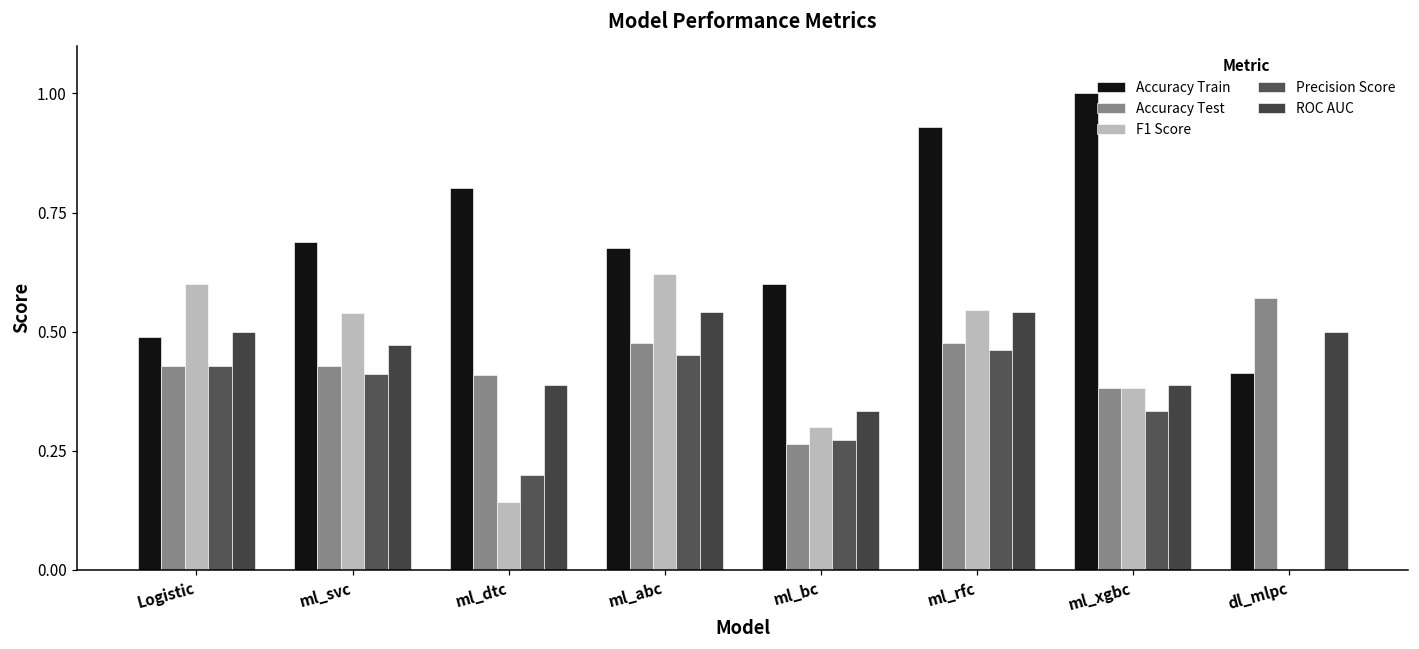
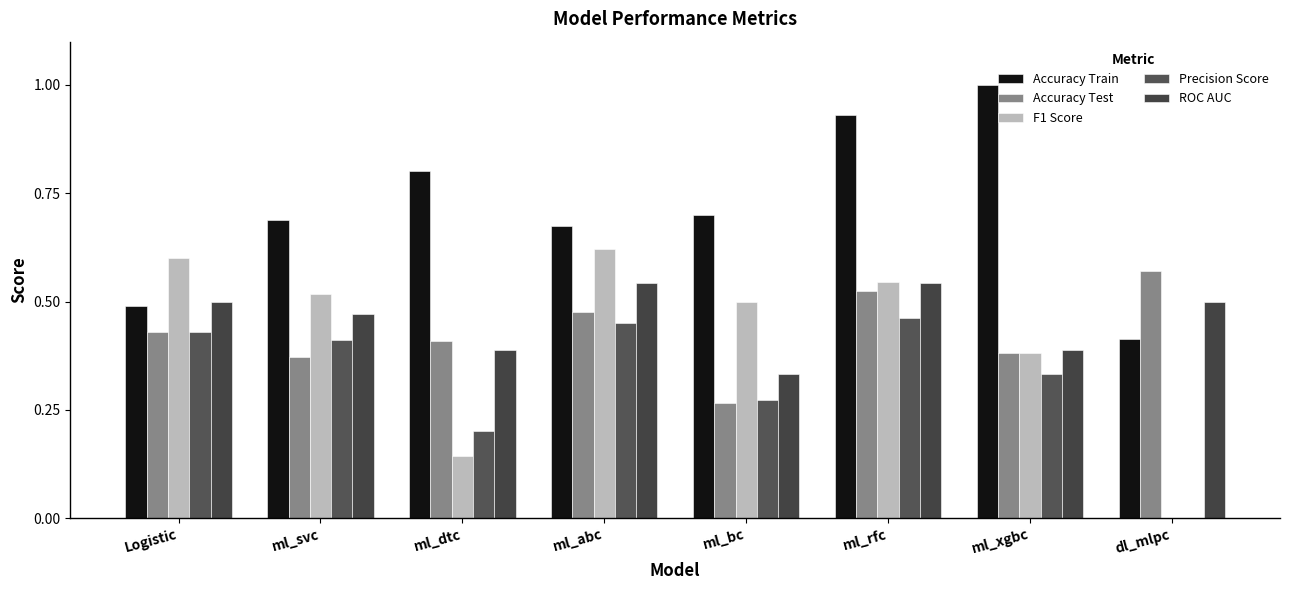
  {
    "Accuracy Train": {
      "Logistic": 0.49,
      "ml_svc": 0.69,
      "ml_dtc": 0.8,
      "ml_abc": 0.68,
-     "ml_bc": 0.6,
+     "ml_bc": 0.7,
      "ml_rfc": 0.93,
      "ml_xgbc": 1.0,
      "dl_mlpc": 0.41
    },
    "Accuracy Test": {
      "Logistic": 0.43,
-     "ml_svc": 0.43,
+     "ml_svc": 0.37,
      "ml_dtc": 0.41,
      "ml_abc": 0.48,
      "ml_bc": 0.26,
-     "ml_rfc": 0.48,
+     "ml_rfc": 0.52,
      "ml_xgbc": 0.38,
      "dl_mlpc": 0.57
    },
    "F1 Score": {
      "Logistic": 0.60,
-     "ml_svc": 0.54,
+     "ml_svc": 0.52,
      "ml_dtc": 0.14,
      "ml_abc": 0.62,
-     "ml_bc": 0.3,
+     "ml_bc": 0.5,
      "ml_rfc": 0.55,
      "ml_xgbc": 0.38,
      "dl_mlpc": 0.00
    }
  }
